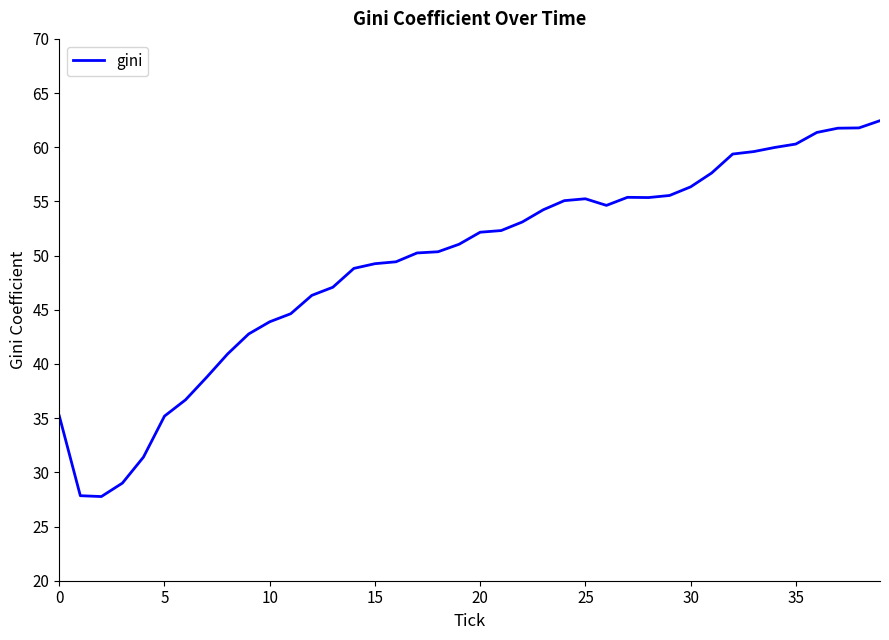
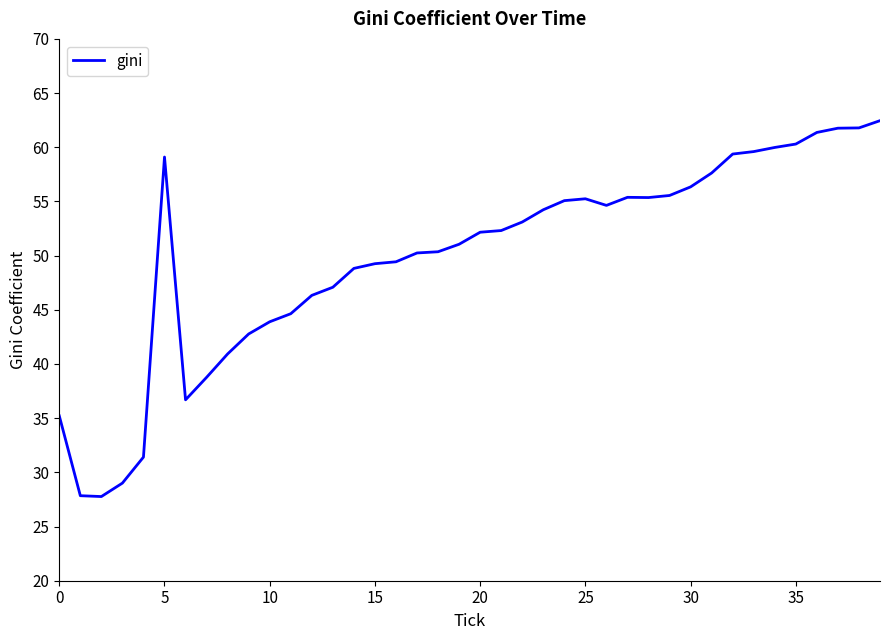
  {
    "0": 35.2,
-   "5": 35.2,
+   "5": 59.1,
    "10": 43.9,
    "15": 49.3,
    "20": 52.2,
    "25": 55.2,
    "30": 56.3,
    "35": 60.3
  }
